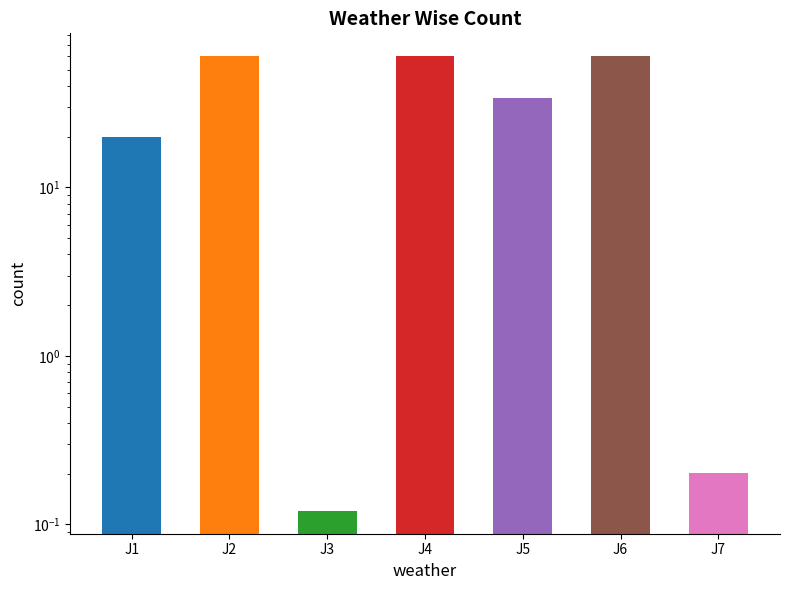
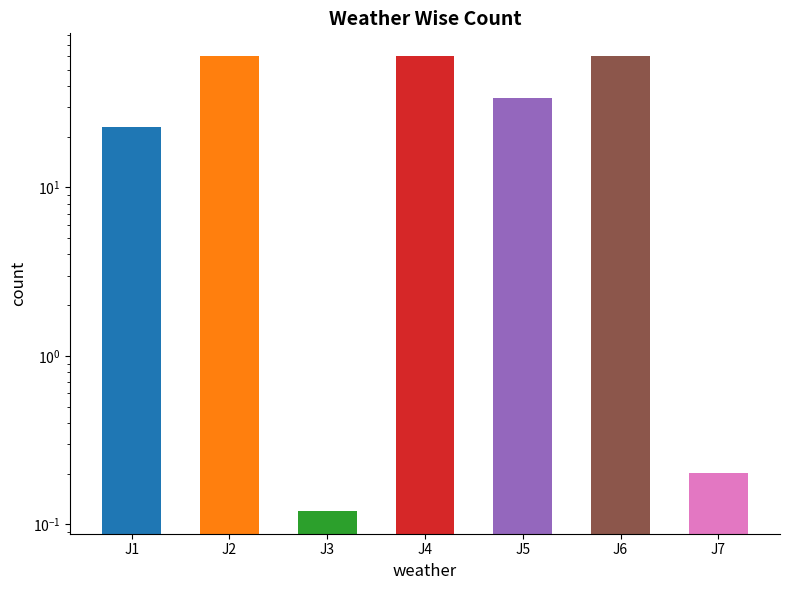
  {
-   "J1": 20,
+   "J1": 23,
    "J2": 60,
    "J3": 0.12,
    "J4": 60,
    "J5": 34,
    "J6": 60,
    "J7": 0.20
  }
